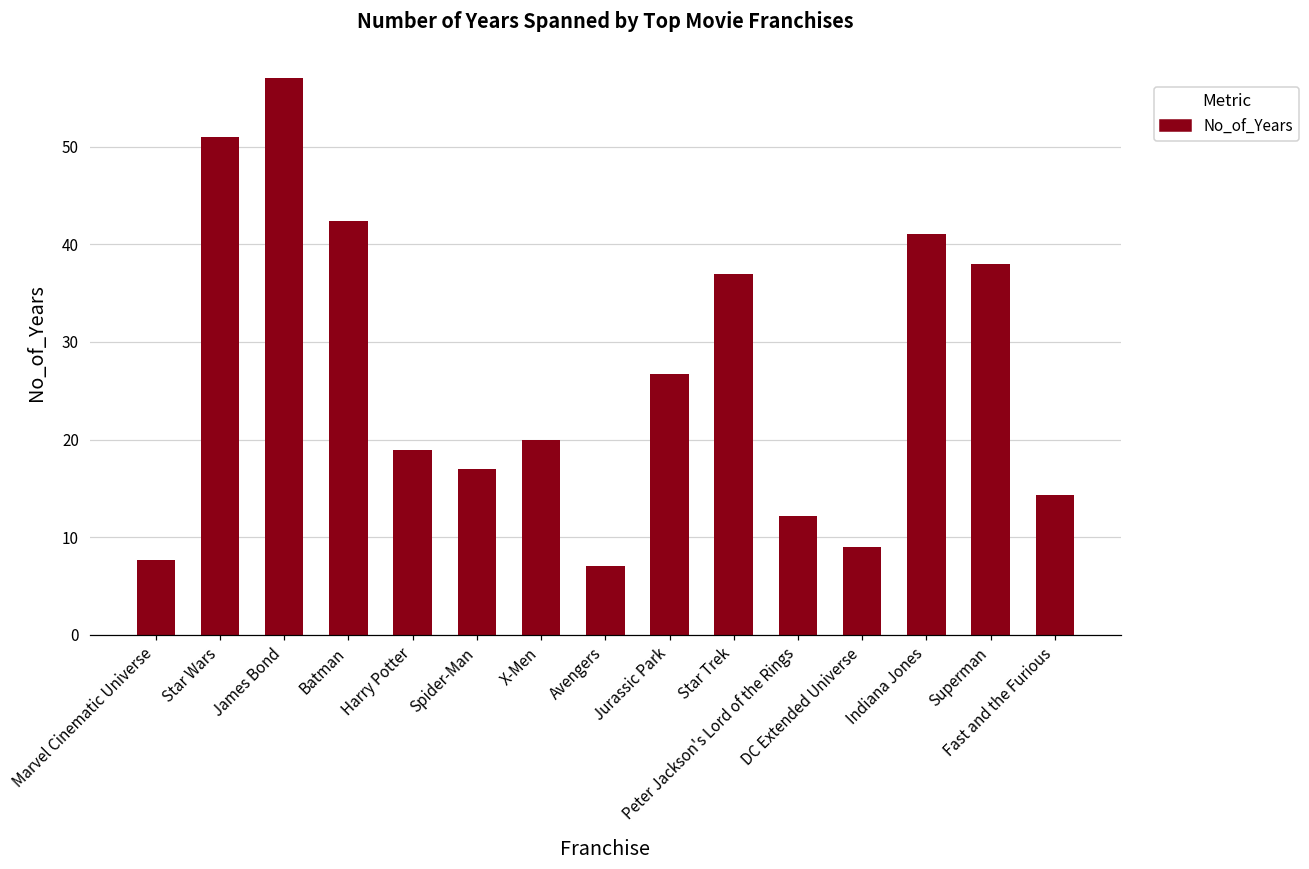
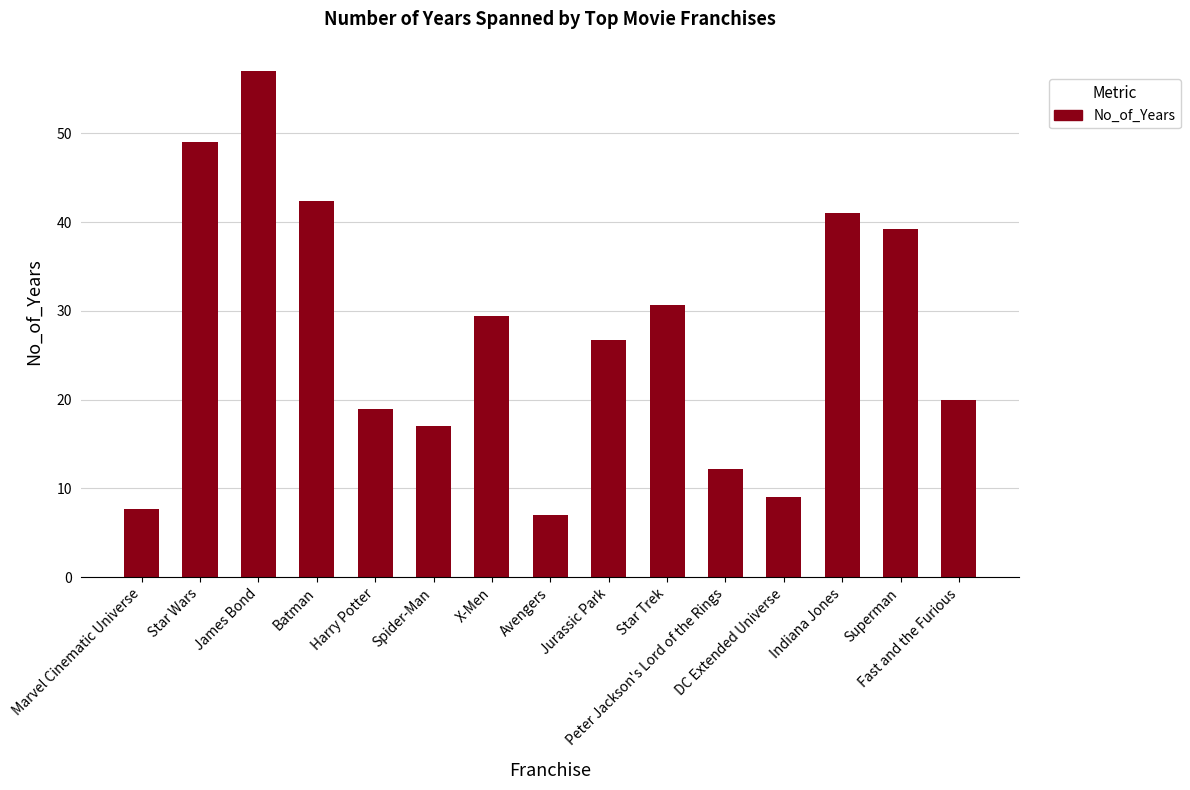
  {
    "Marvel Cinematic Universe": 8,
-   "Star Wars": 51,
+   "Star Wars": 49,
    "James Bond": 57,
    "Batman": 42,
    "Harry Potter": 19,
    "Spider-Man": 17,
-   "X-Men": 20,
+   "X-Men": 29,
    "Avengers": 7,
    "Jurassic Park": 27,
-   "Star Trek": 37,
+   "Star Trek": 31,
    "Peter Jackson's Lord of the Rings": 12,
    "DC Extended Universe": 9,
    "Indiana Jones": 41,
-   "Superman": 38,
-   "Fast and the Furious": 14
+   "Superman": 39,
+   "Fast and the Furious": 20
  }
